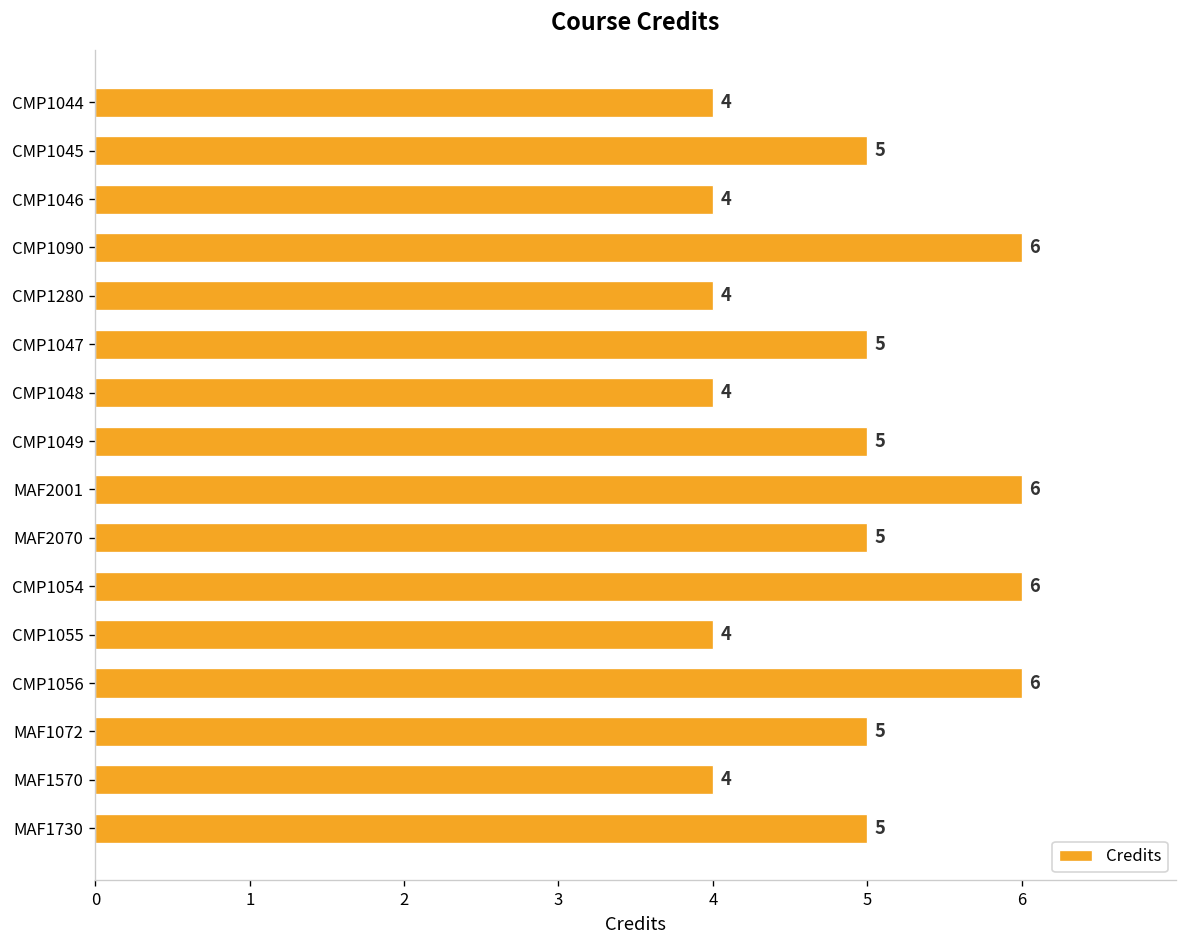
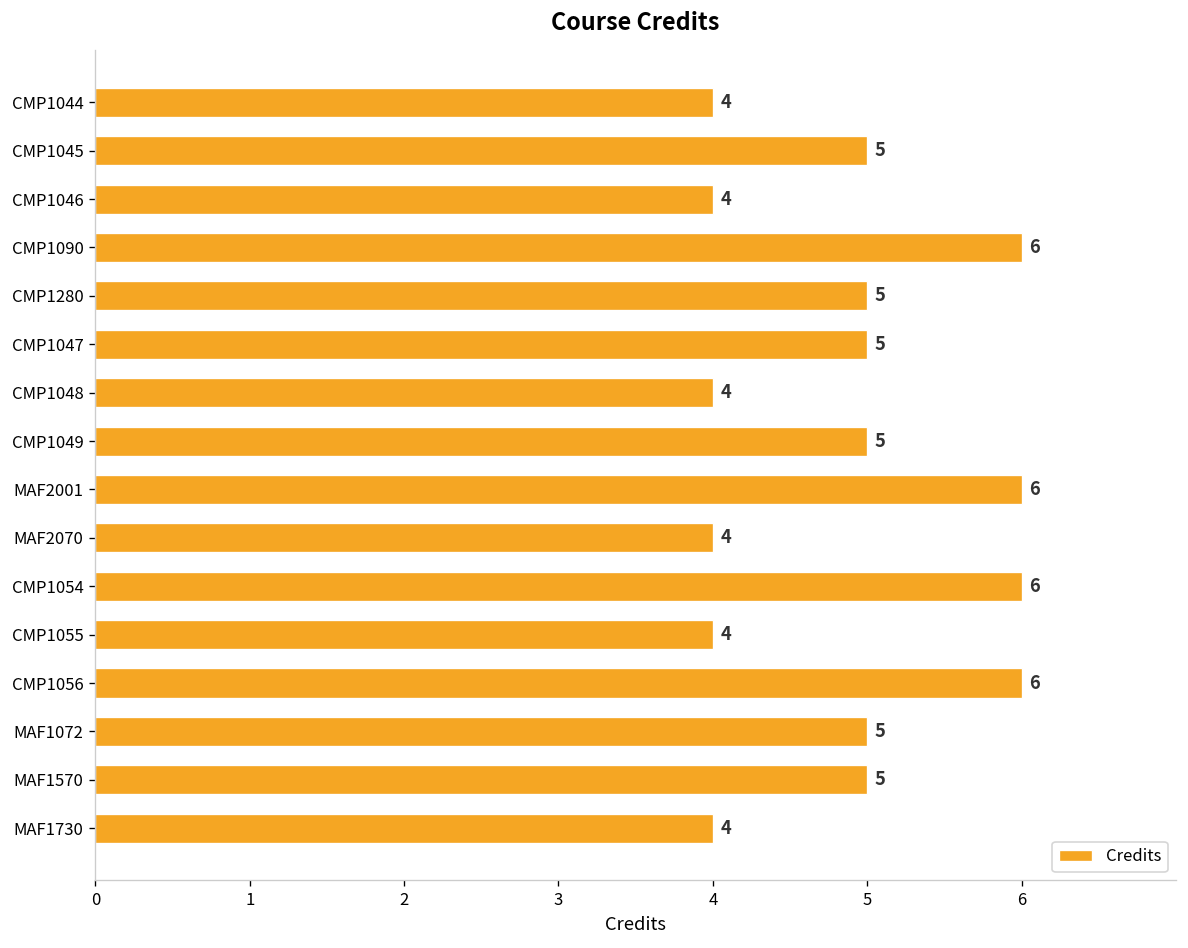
  {
    "CMP1044": 4,
    "CMP1045": 5,
    "CMP1046": 4,
    "CMP1090": 6,
-   "CMP1280": 4,
+   "CMP1280": 5,
    "CMP1047": 5,
    "CMP1048": 4,
    "CMP1049": 5,
    "MAF2001": 6,
-   "MAF2070": 5,
+   "MAF2070": 4,
    "CMP1054": 6,
    "CMP1055": 4,
    "CMP1056": 6,
    "MAF1072": 5,
-   "MAF1570": 4,
-   "MAF1730": 5
+   "MAF1570": 5,
+   "MAF1730": 4
  }
